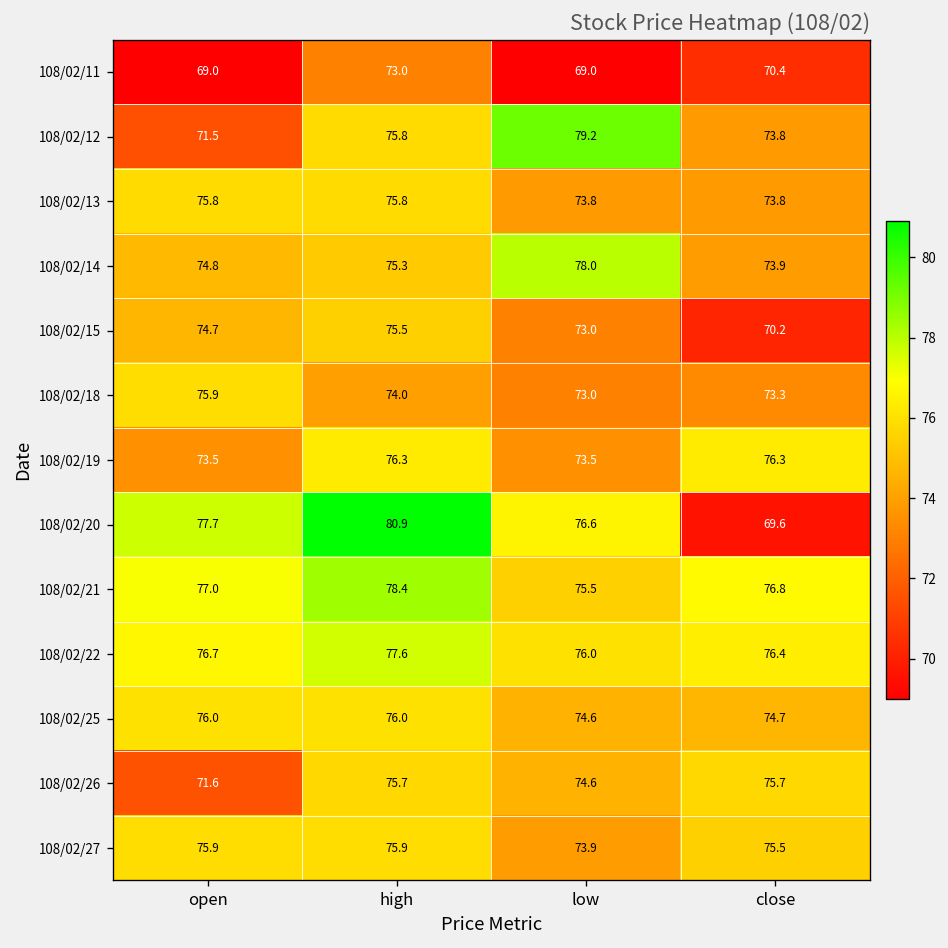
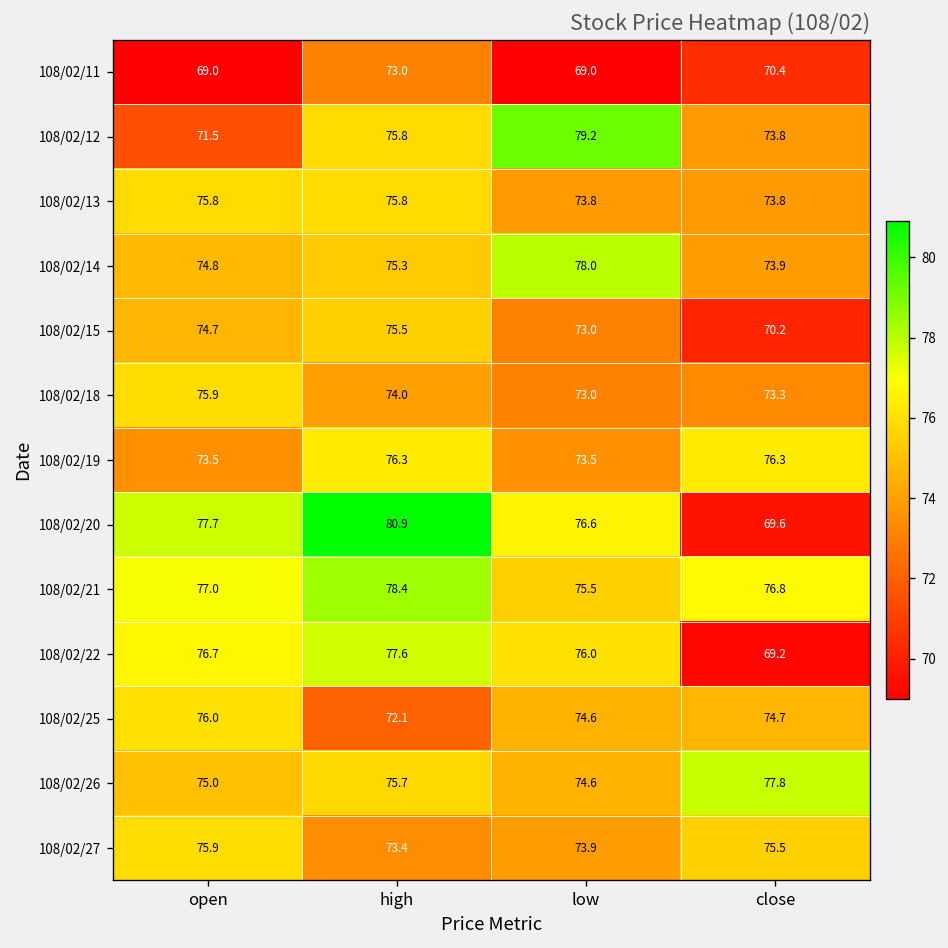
  {
    "108/02/11": {
      "open": 69.0,
      "high": 73.0,
      "low": 69.0,
      "close": 70.4
    },
    "108/02/12": {
      "open": 71.5,
      "high": 75.8,
      "low": 79.2,
      "close": 73.8
    },
    "108/02/13": {
      "open": 75.8,
      "high": 75.8,
      "low": 73.8,
      "close": 73.8
    },
    "108/02/14": {
      "open": 74.8,
      "high": 75.3,
      "low": 78.0,
      "close": 73.9
    },
    "108/02/15": {
      "open": 74.7,
      "high": 75.5,
      "low": 73.0,
      "close": 70.2
    },
    "108/02/18": {
      "open": 75.9,
      "high": 74.0,
      "low": 73.0,
      "close": 73.3
    },
    "108/02/19": {
      "open": 73.5,
      "high": 76.3,
      "low": 73.5,
      "close": 76.3
    },
    "108/02/20": {
      "open": 77.7,
      "high": 80.9,
      "low": 76.6,
      "close": 69.6
    },
    "108/02/21": {
      "open": 77.0,
      "high": 78.4,
      "low": 75.5,
      "close": 76.8
    },
    "108/02/22": {
      "open": 76.7,
      "high": 77.6,
      "low": 76.0,
-     "close": 76.4
+     "close": 69.2
    },
    "108/02/25": {
      "open": 76.0,
-     "high": 76.0,
+     "high": 72.1,
      "low": 74.6,
      "close": 74.7
    },
    "108/02/26": {
-     "open": 71.6,
+     "open": 75.0,
      "high": 75.7,
      "low": 74.6,
-     "close": 75.7
+     "close": 77.8
    },
    "108/02/27": {
      "open": 75.9,
-     "high": 75.9,
+     "high": 73.4,
      "low": 73.9,
      "close": 75.5
    }
  }
